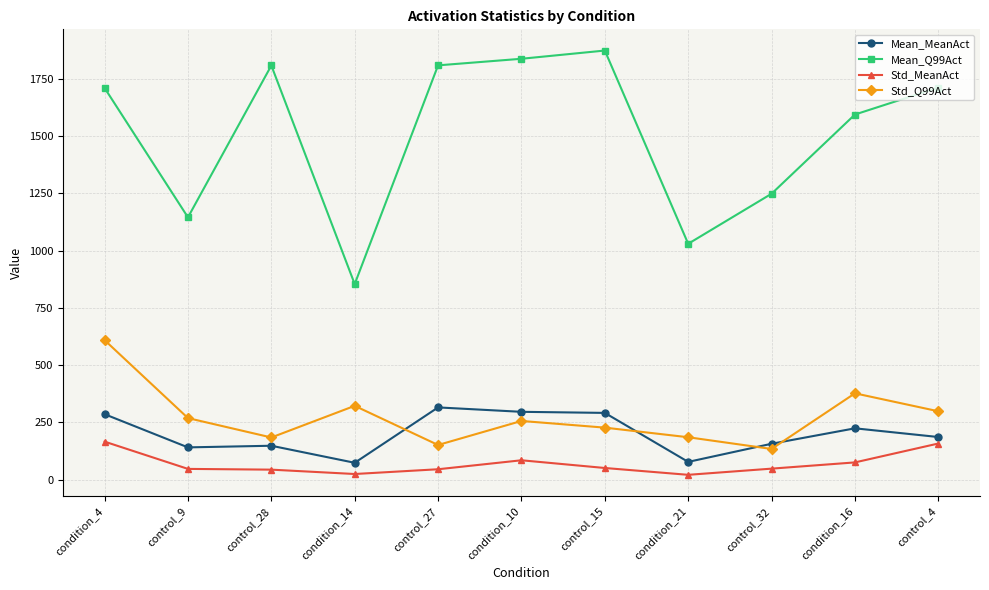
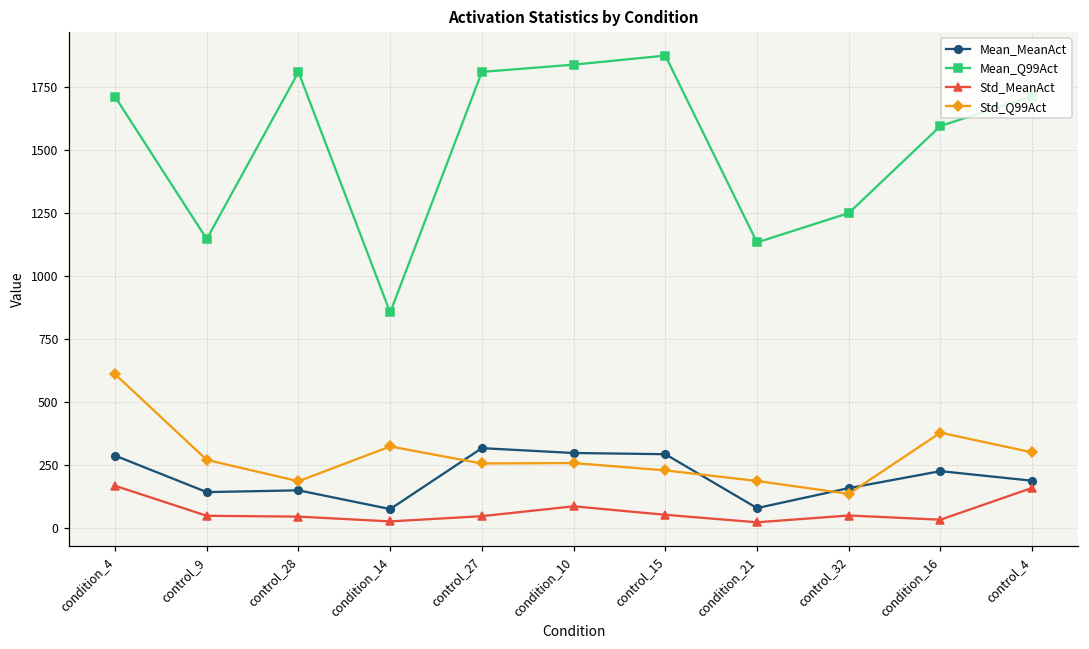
  {
    "Mean_MeanAct": {
      "condition_4": 290,
      "control_9": 140,
      "control_28": 150,
      "condition_14": 70,
      "control_27": 320,
      "condition_10": 300,
      "control_15": 290,
      "condition_21": 80,
      "control_32": 160,
      "condition_16": 220,
      "control_4": 190
    },
    "Mean_Q99Act": {
      "condition_4": 1710,
      "control_9": 1150,
      "control_28": 1810,
      "condition_14": 850,
      "control_27": 1810,
      "condition_10": 1840,
      "control_15": 1870,
-     "condition_21": 1030,
+     "condition_21": 1130,
      "control_32": 1250,
      "condition_16": 1590
    },
    "Std_MeanAct": {
      "condition_4": 170,
      "control_9": 50,
      "control_28": 40,
      "condition_14": 20,
      "control_27": 50,
      "condition_10": 80,
      "control_15": 50,
      "condition_21": 20,
      "control_32": 50,
-     "condition_16": 80,
+     "condition_16": 30,
      "control_4": 160
    },
    "Std_Q99Act": {
      "condition_4": 610,
      "control_9": 270,
      "control_28": 180,
      "condition_14": 320,
-     "control_27": 150,
+     "control_27": 250,
      "condition_10": 260,
      "control_15": 230,
      "condition_21": 190,
      "control_32": 130,
      "condition_16": 380,
      "control_4": 300
    }
  }
